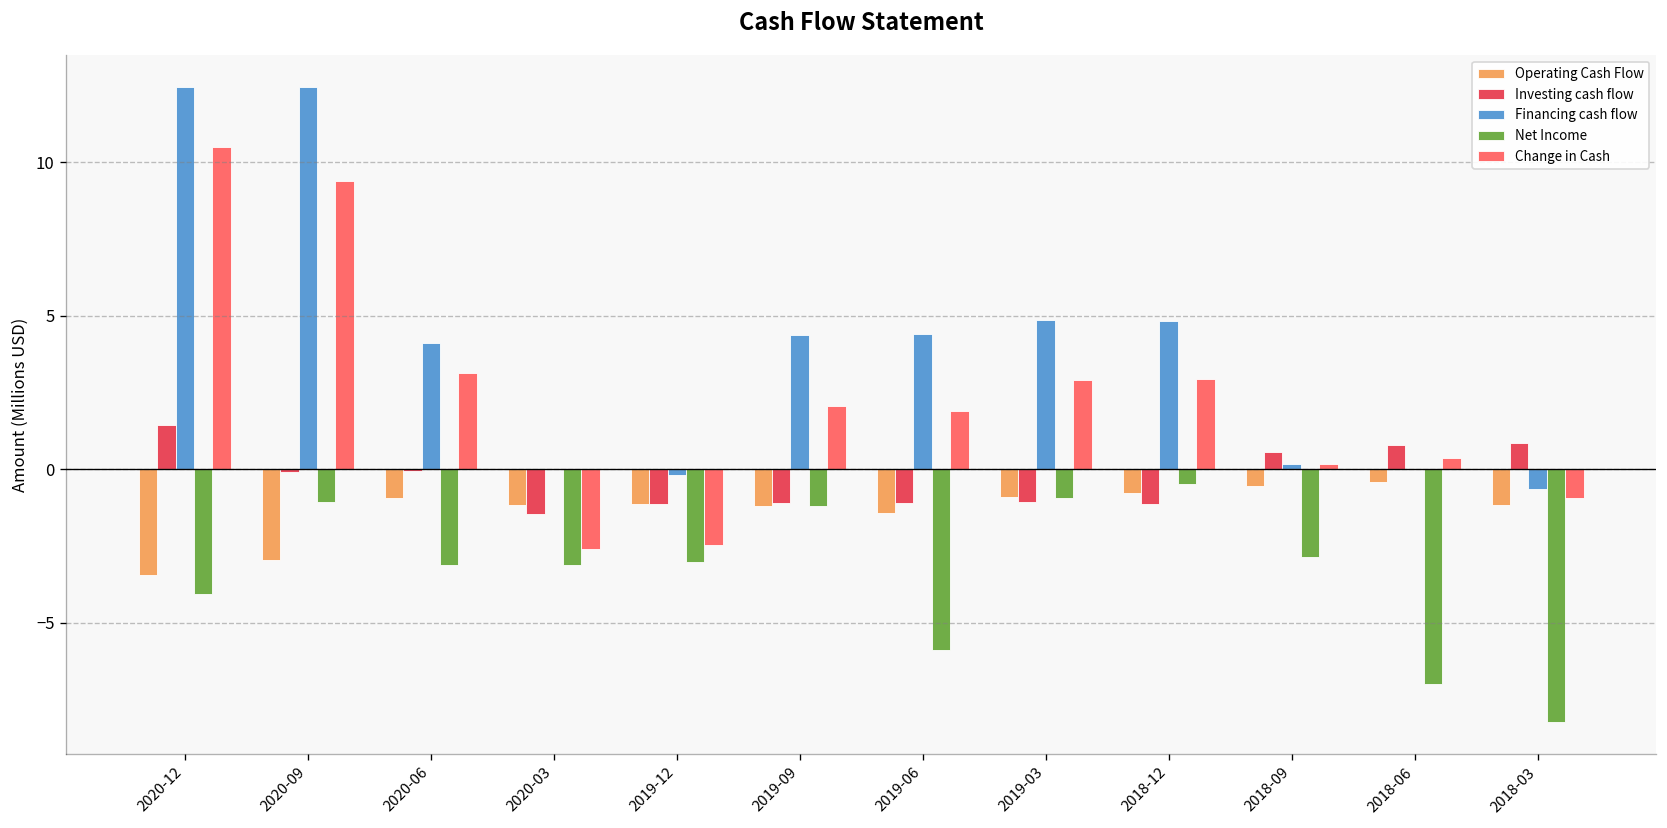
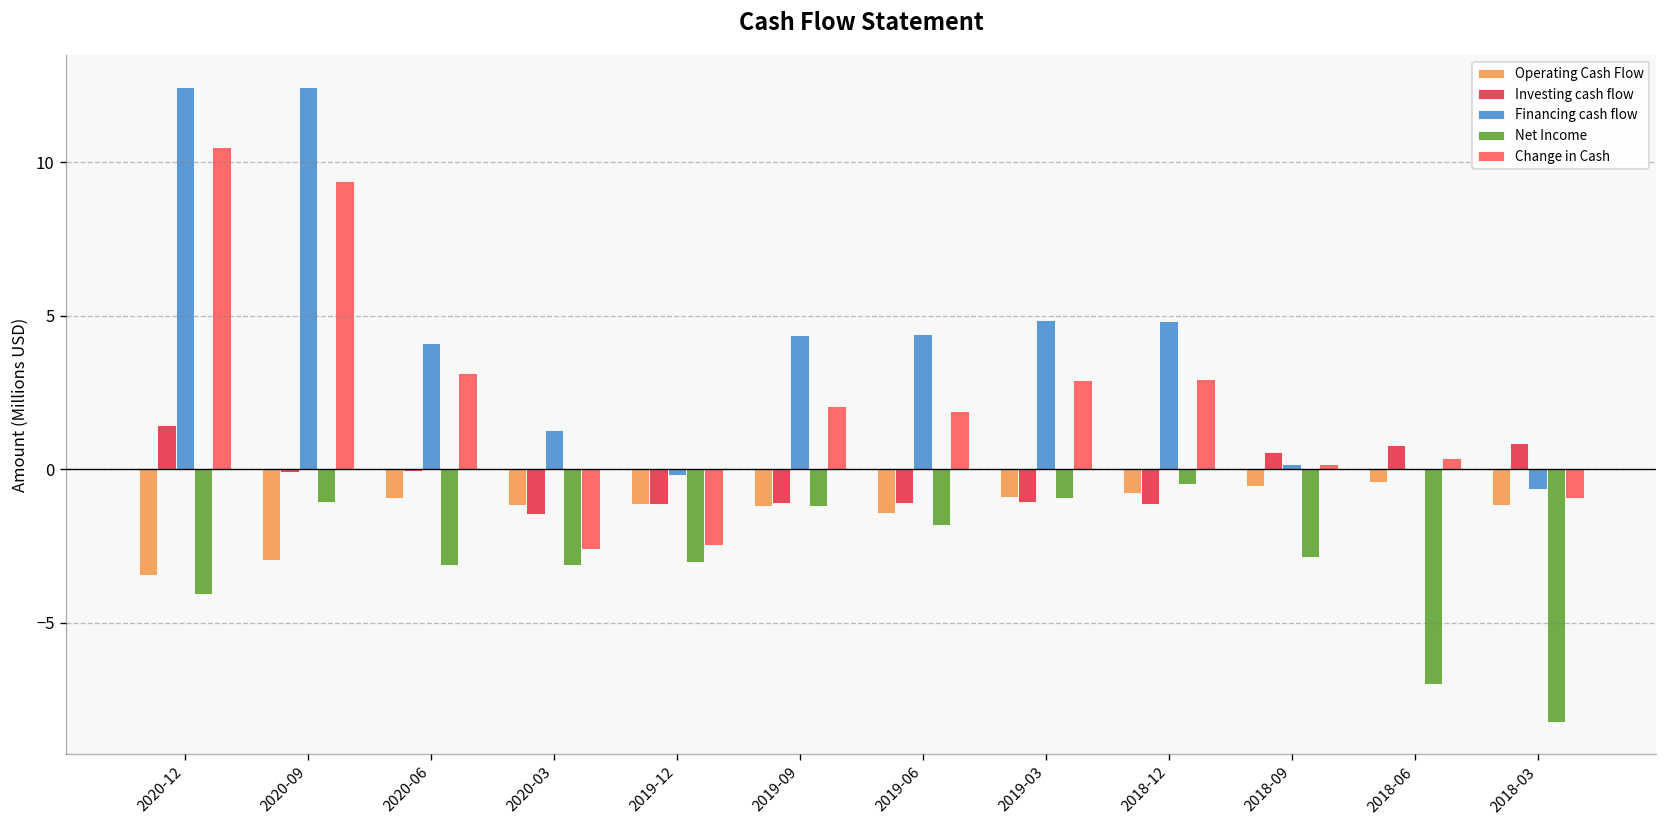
  {
    "Financing cash flow": {
      "2020-12": 12.5,
      "2020-09": 12.5,
      "2020-06": 4.1,
-     "2020-03": 0.0,
+     "2020-03": 1.3,
      "2019-12": -0.2,
      "2019-09": 4.4,
      "2019-06": 4.4,
      "2019-03": 4.9,
      "2018-12": 4.8,
      "2018-09": 0.2,
      "2018-03": -0.6
    },
    "Net Income": {
      "2020-12": -4.1,
      "2020-09": -1.1,
      "2020-06": -3.1,
      "2020-03": -3.1,
      "2019-12": -3.0,
      "2019-09": -1.2,
-     "2019-06": -5.9,
+     "2019-06": -1.8,
      "2019-03": -0.9,
      "2018-12": -0.5,
      "2018-09": -2.9,
      "2018-06": -7.0,
      "2018-03": -8.2
    }
  }
